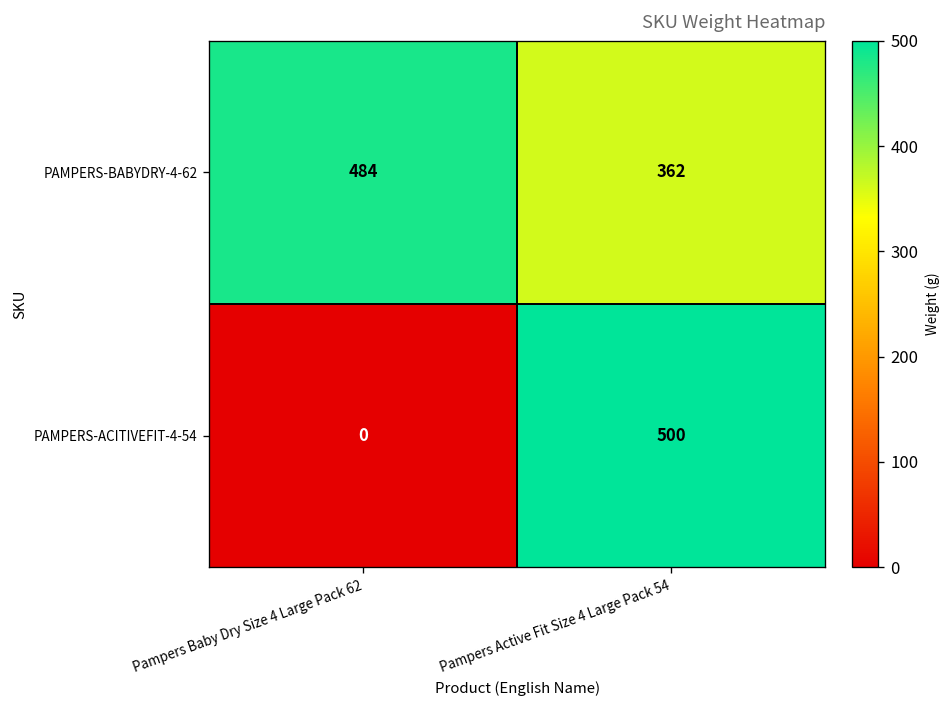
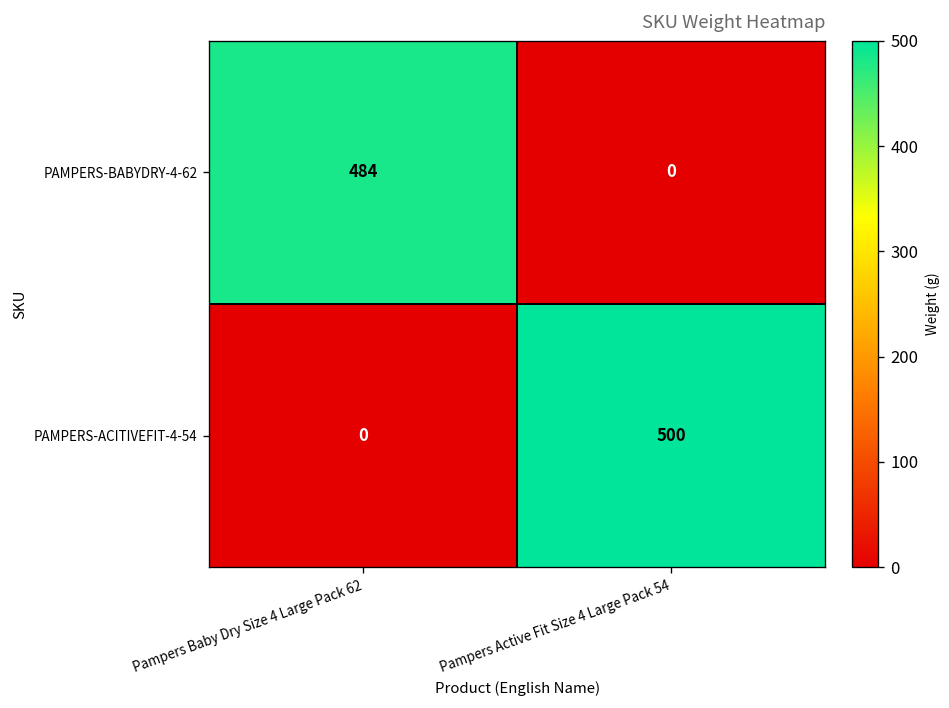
  {
    "PAMPERS-BABYDRY-4-62": {
      "Pampers Baby Dry Size 4 Large Pack 62": 484,
-     "Pampers Active Fit Size 4 Large Pack 54": 362
+     "Pampers Active Fit Size 4 Large Pack 54": 0
    },
    "PAMPERS-ACITIVEFIT-4-54": {
      "Pampers Baby Dry Size 4 Large Pack 62": 0,
      "Pampers Active Fit Size 4 Large Pack 54": 500
    }
  }
